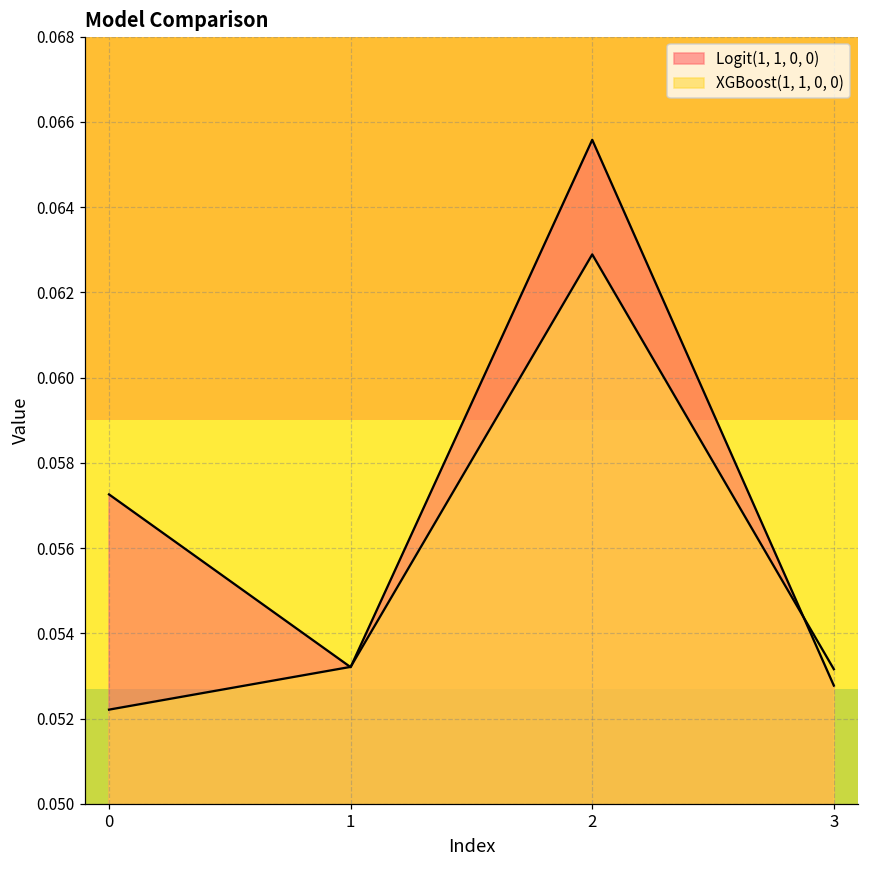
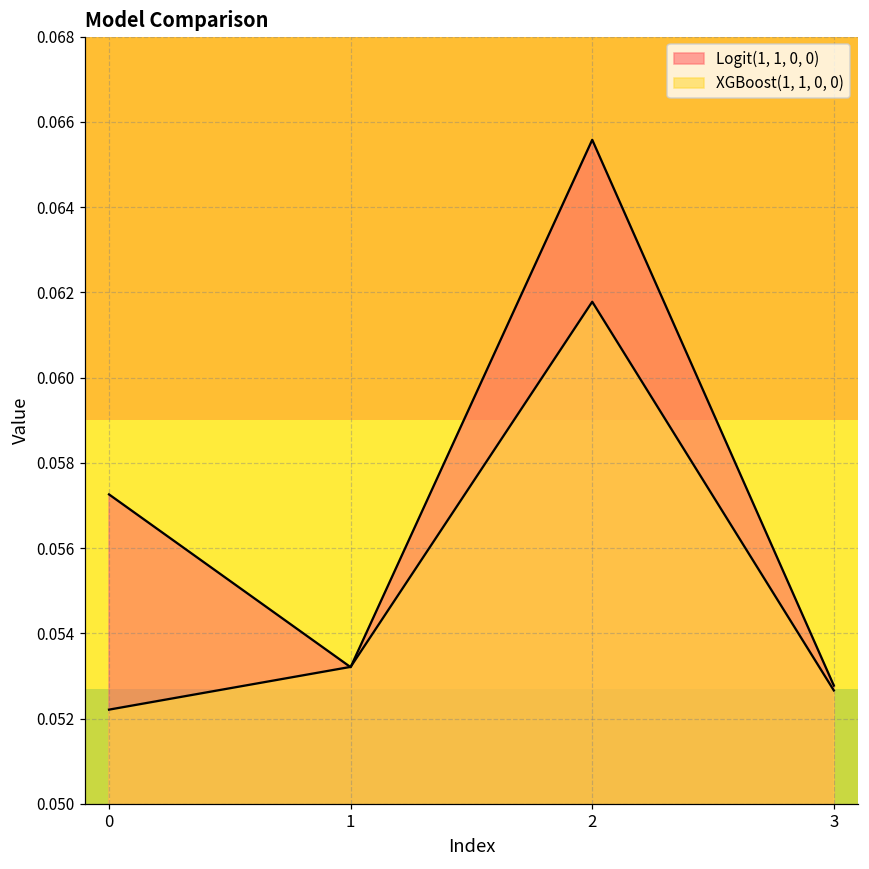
  {
    "Logit(1, 1, 0, 0)": {
      "0": 0.0573,
      "2": 0.0656,
      "3": 0.0528
    },
    "XGBoost(1, 1, 0, 0)": {
      "0": 0.0522,
-     "2": 0.0629,
-     "3": 0.0532
+     "2": 0.0618,
+     "3": 0.0527
    }
  }
